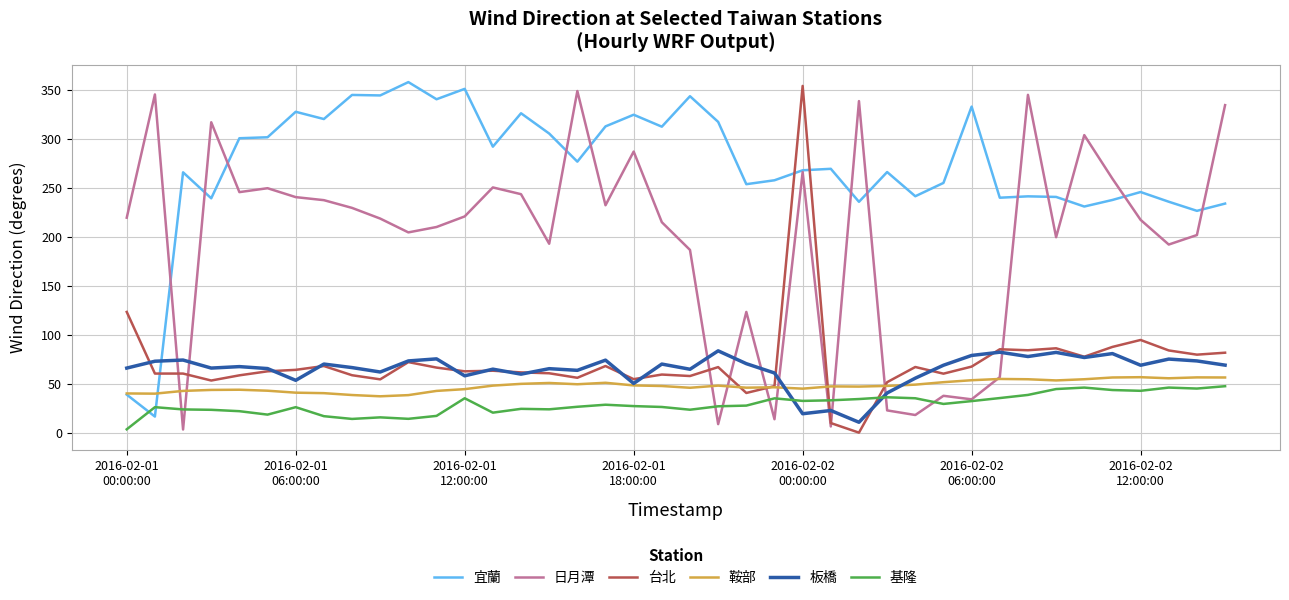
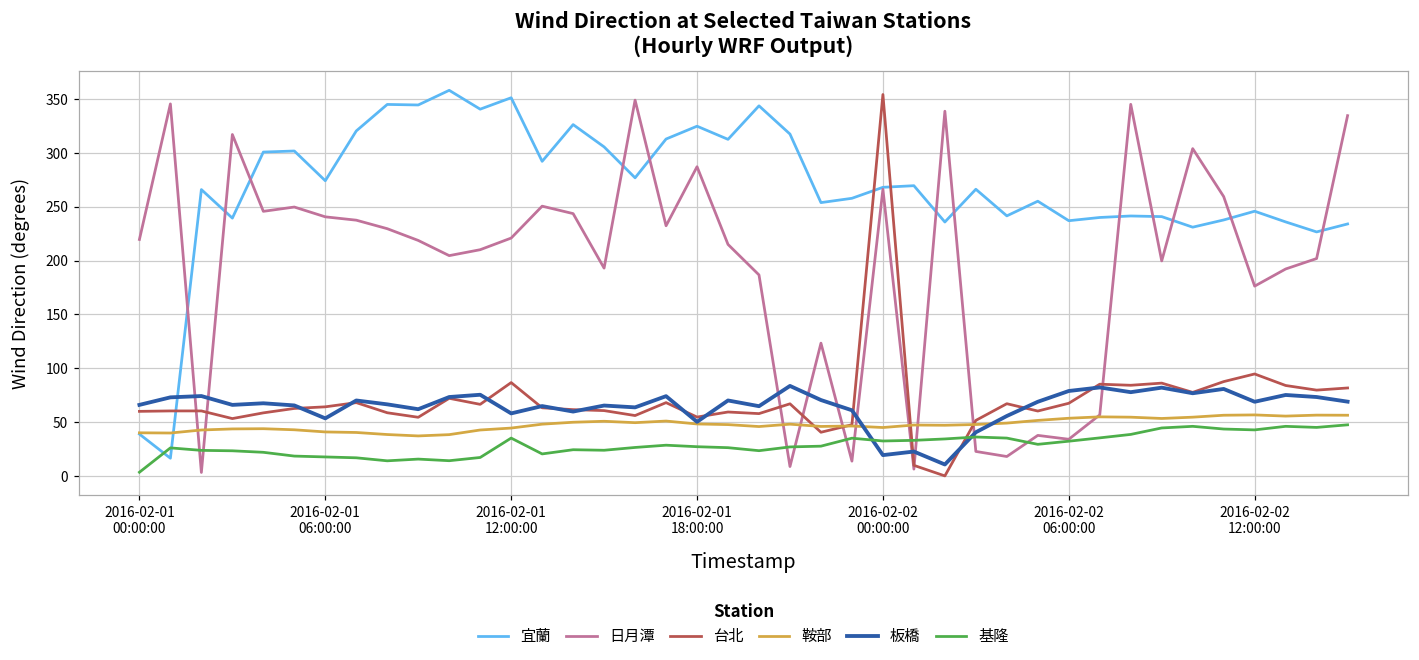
  {
    "宜蘭": {
-     "2016-02-01 06:00:00": 330,
+     "2016-02-01 06:00:00": 270,
      "2016-02-01 12:00:00": 350,
      "2016-02-01 18:00:00": 320,
-     "2016-02-02 06:00:00": 330,
+     "2016-02-02 06:00:00": 240,
      "2016-02-02 12:00:00": 250
    },
    "日月潭": {
      "2016-02-01 00:00:00": 220,
      "2016-02-01 06:00:00": 240,
      "2016-02-01 12:00:00": 220,
      "2016-02-01 18:00:00": 290,
-     "2016-02-02 12:00:00": 220
+     "2016-02-02 12:00:00": 180
    },
    "台北": {
-     "2016-02-01 00:00:00": 120,
+     "2016-02-01 00:00:00": 60,
      "2016-02-01 06:00:00": 60,
-     "2016-02-01 12:00:00": 60,
+     "2016-02-01 12:00:00": 90,
      "2016-02-01 18:00:00": 50,
      "2016-02-02 00:00:00": 350,
      "2016-02-02 06:00:00": 70,
      "2016-02-02 12:00:00": 90
    },
    "鞍部": {
      "2016-02-01 06:00:00": 40,
      "2016-02-01 12:00:00": 40,
      "2016-02-02 00:00:00": 50,
      "2016-02-02 06:00:00": 50,
      "2016-02-02 12:00:00": 60
    },
    "板橋": {
      "2016-02-01 00:00:00": 70,
      "2016-02-01 06:00:00": 50,
      "2016-02-01 12:00:00": 60,
      "2016-02-02 00:00:00": 20,
      "2016-02-02 06:00:00": 80,
      "2016-02-02 12:00:00": 70
    },
    "基隆": {
      "2016-02-01 00:00:00": 0,
-     "2016-02-01 06:00:00": 30,
+     "2016-02-01 06:00:00": 20,
      "2016-02-01 12:00:00": 40,
      "2016-02-01 18:00:00": 30,
      "2016-02-02 00:00:00": 30,
      "2016-02-02 12:00:00": 40
    }
  }
